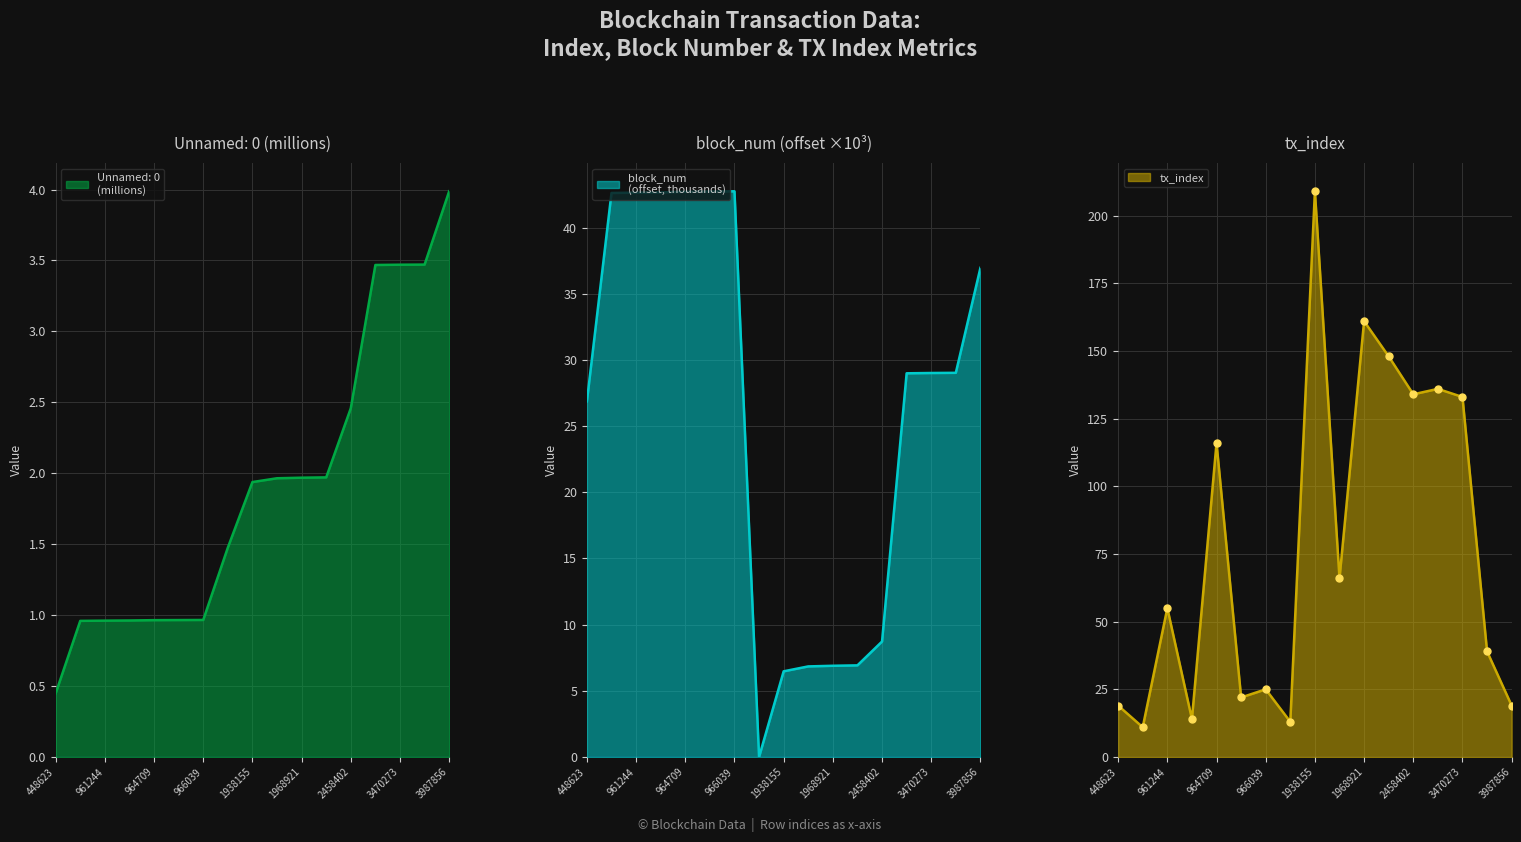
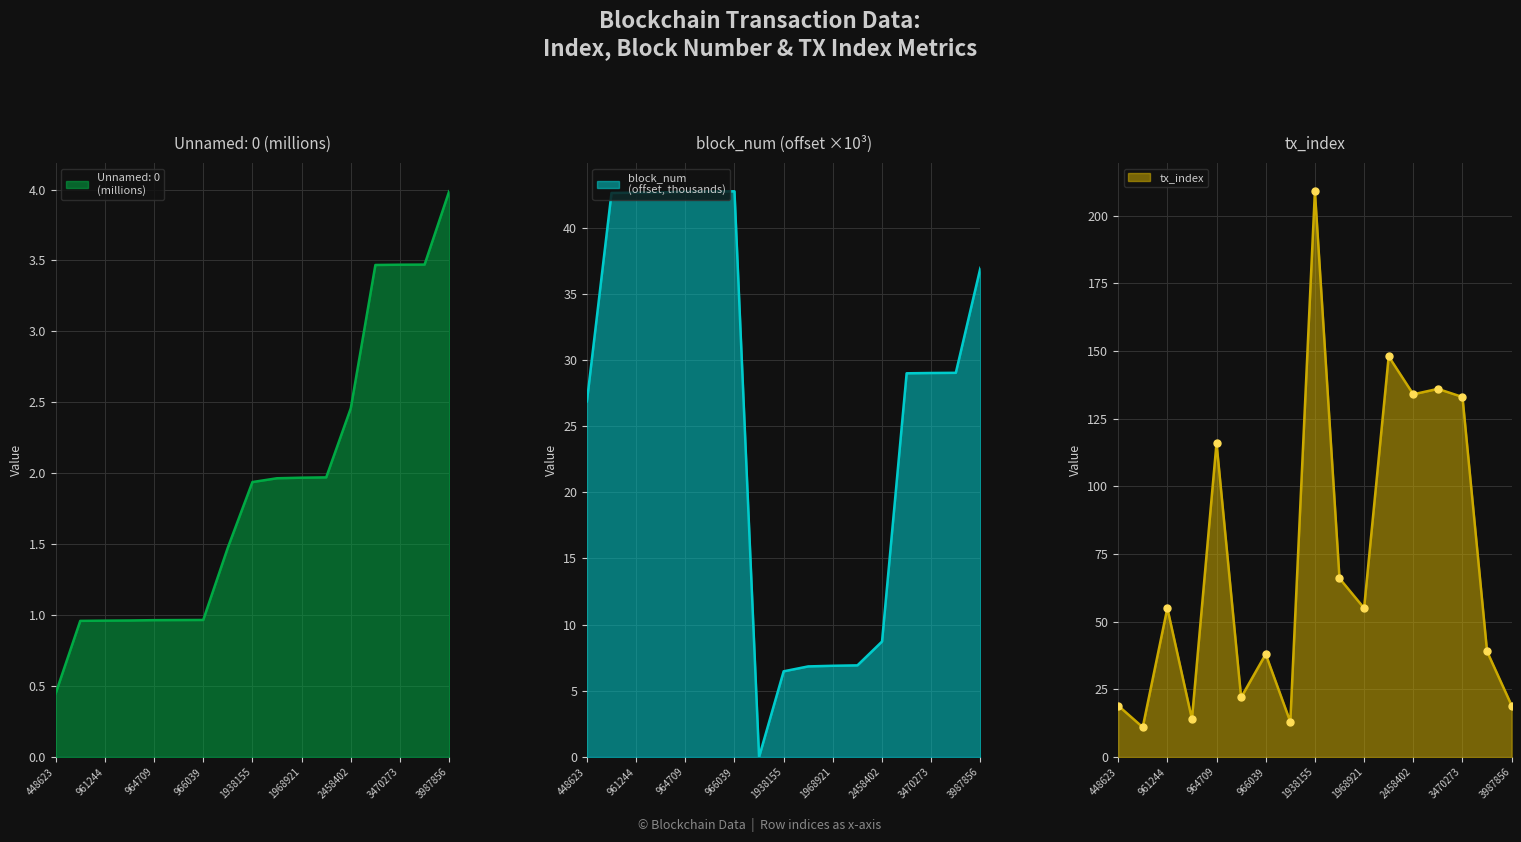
  {
    "Unnamed: 0 (millions)": {
      "448623": 0.45,
      "961244": 0.96,
      "964709": 0.96,
      "966039": 0.97,
      "1938155": 1.94,
      "1968921": 1.97,
      "2458402": 2.46,
      "3470273": 3.47,
      "3987856": 3.99
    },
    "block_num (offset ×10³)": {
      "448623": 26.9,
      "966039": 42.7,
      "1938155": 6.5,
      "1968921": 6.9,
      "2458402": 8.7,
      "3470273": 29.0,
      "3987856": 37.0
    },
    "tx_index": {
      "448623": 19,
      "961244": 55,
      "964709": 116,
-     "966039": 25,
+     "966039": 38,
      "1938155": 209,
-     "1968921": 161,
+     "1968921": 55,
      "2458402": 134,
      "3470273": 133,
      "3987856": 19
    }
  }
